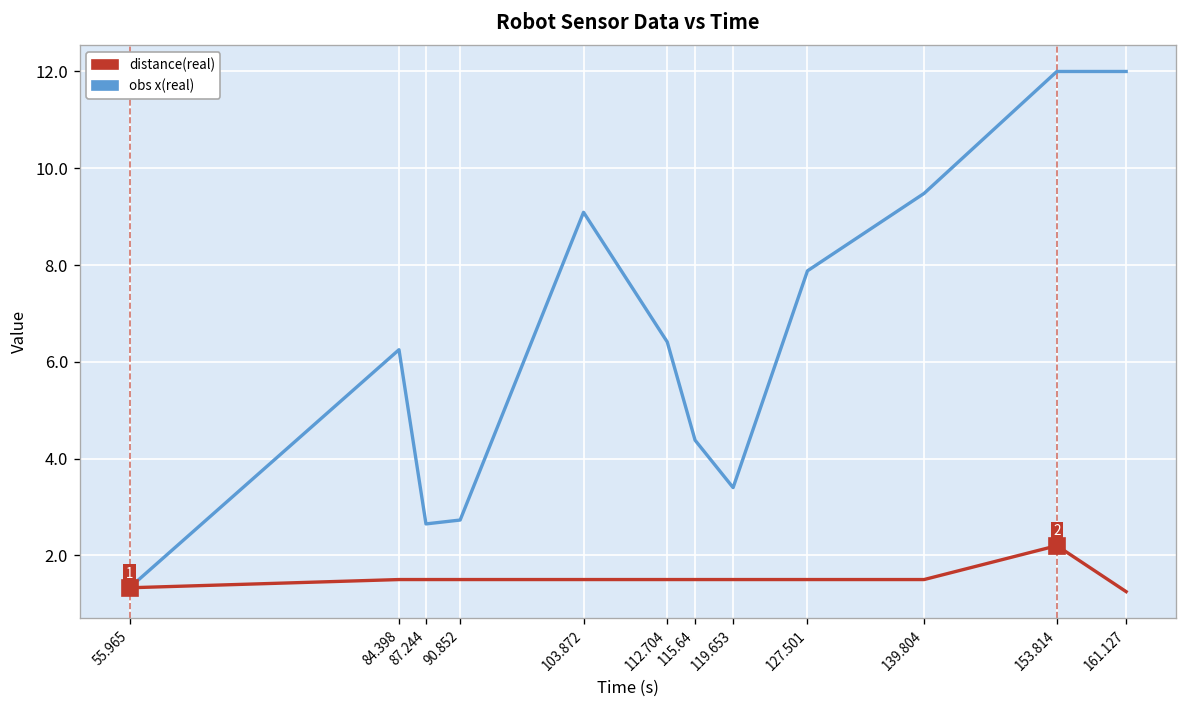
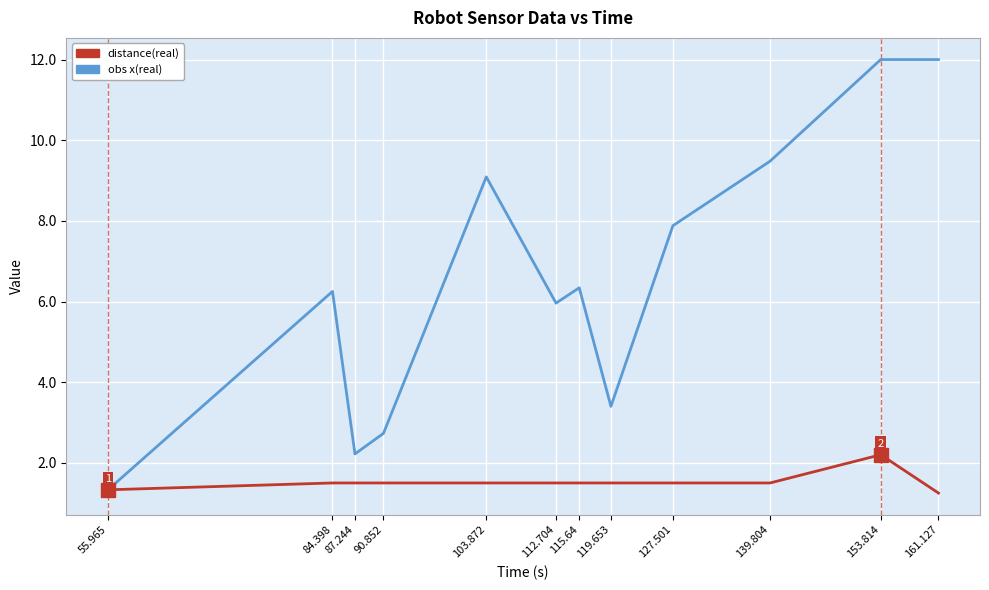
  {
    "obs x(real)": {
      "84.398": 6.3,
-     "87.244": 2.7,
+     "87.244": 2.2,
      "90.852": 2.7,
      "103.872": 9.1,
-     "112.704": 6.4,
-     "115.64": 4.4,
+     "112.704": 6.0,
+     "115.64": 6.3,
      "119.653": 3.4,
      "127.501": 7.9,
      "139.804": 9.5,
      "153.814": 12.0,
      "161.127": 12.0
    }
  }
